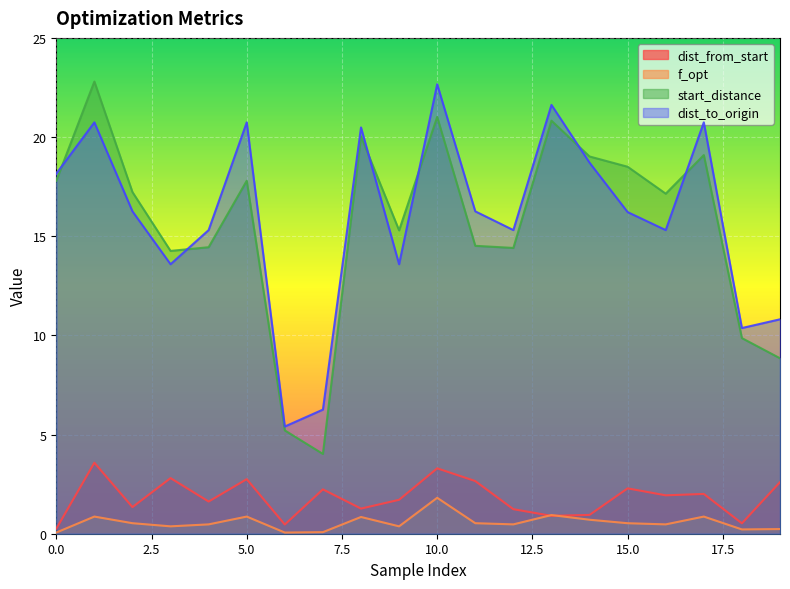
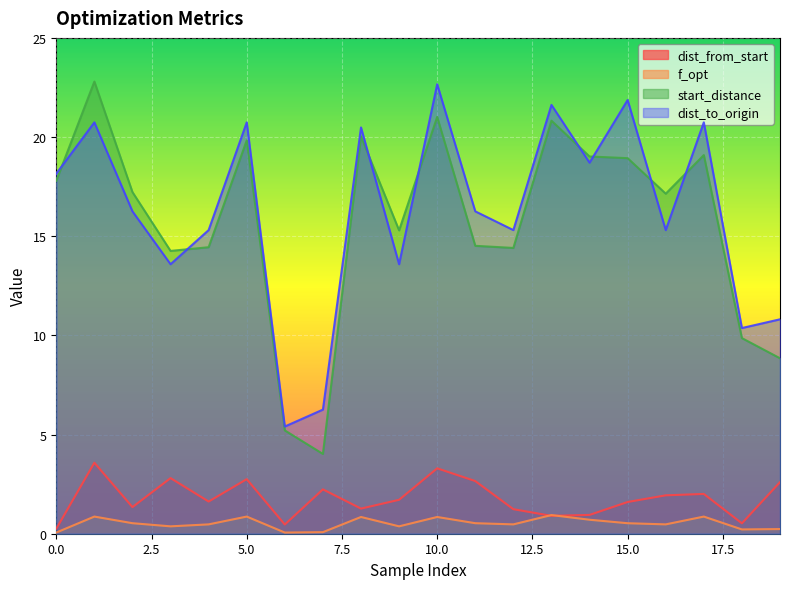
  {
    "dist_from_start": {
      "0.0": 0.3,
      "5.0": 2.8,
      "10.0": 3.3,
-     "15.0": 2.3
+     "15.0": 1.6
    },
    "f_opt": {
      "0.0": 0.1,
      "5.0": 0.9,
-     "10.0": 1.8,
+     "10.0": 0.8,
      "15.0": 0.5
    },
    "start_distance": {
      "0.0": 17.8,
-     "5.0": 17.8,
+     "5.0": 19.8,
      "10.0": 21.0,
-     "15.0": 18.5
+     "15.0": 18.9
    },
    "dist_to_origin": {
      "0.0": 18.2,
      "5.0": 20.7,
      "10.0": 22.7,
-     "15.0": 16.2
+     "15.0": 21.9
    }
  }
